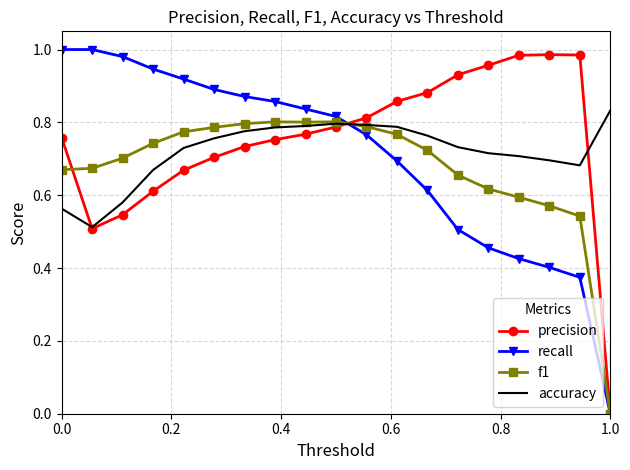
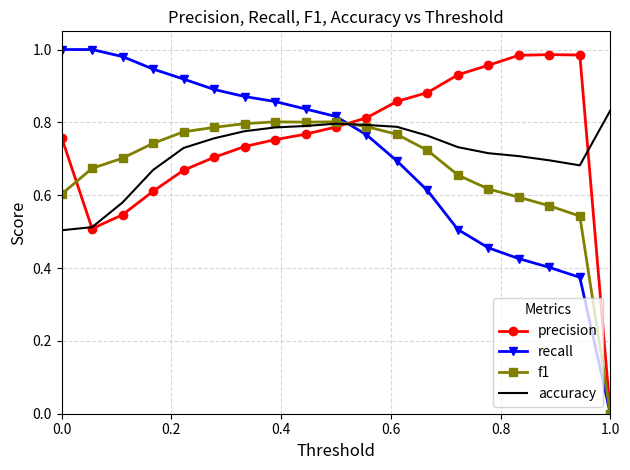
  {
    "precision": {
      "0.0": 0.76
    },
    "recall": {
      "0.0": 1.00
    },
    "f1": {
-     "0.0": 0.67
+     "0.0": 0.60
    },
    "accuracy": {
-     "0.0": 0.56,
+     "0.0": 0.50,
      "1.0": 0.83
    }
  }
